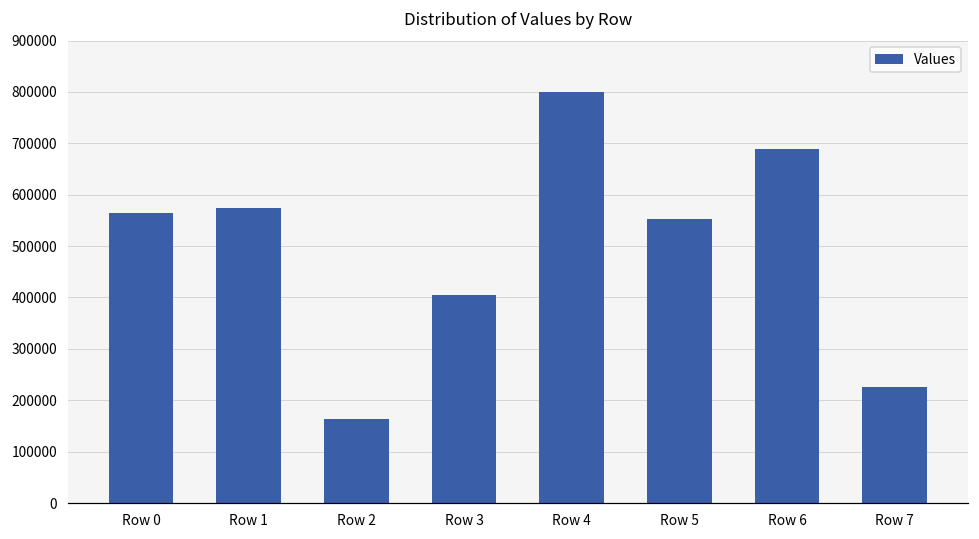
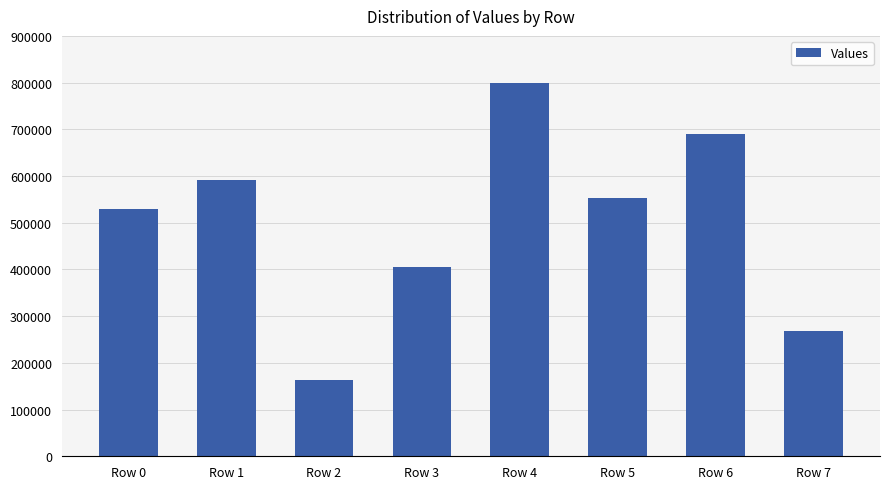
  {
-   "Row 0": 560000,
-   "Row 1": 570000,
+   "Row 0": 530000,
+   "Row 1": 590000,
    "Row 2": 160000,
    "Row 3": 400000,
    "Row 4": 800000,
    "Row 5": 550000,
    "Row 6": 690000,
-   "Row 7": 220000
+   "Row 7": 270000
  }
